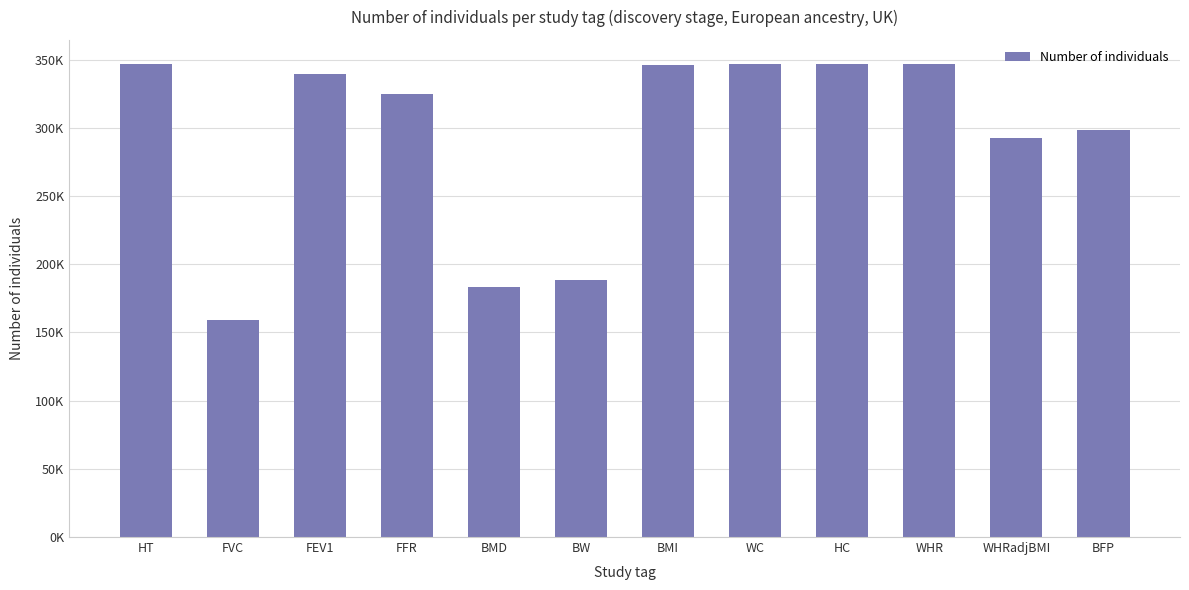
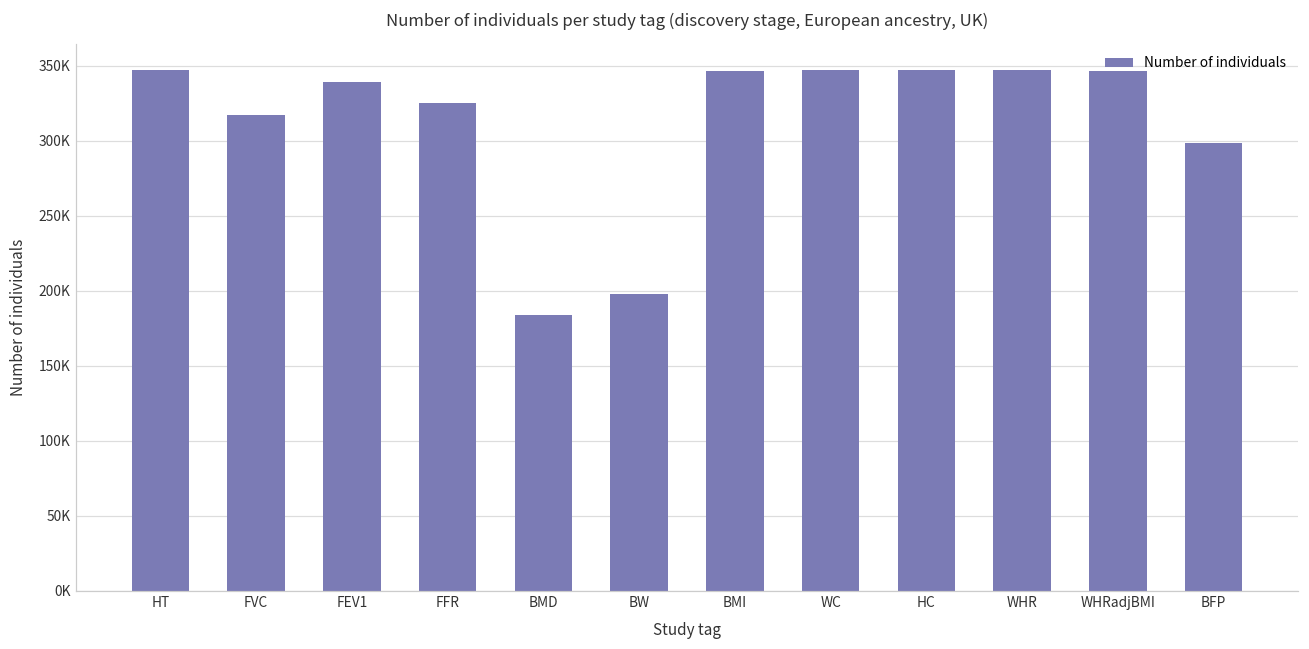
  {
    "HT": 347000,
-   "FVC": 159000,
+   "FVC": 317000,
    "FEV1": 339000,
    "FFR": 325000,
    "BMD": 184000,
-   "BW": 189000,
+   "BW": 198000,
    "BMI": 346000,
    "WC": 347000,
    "HC": 347000,
    "WHR": 347000,
-   "WHRadjBMI": 292000,
+   "WHRadjBMI": 347000,
    "BFP": 298000
  }
